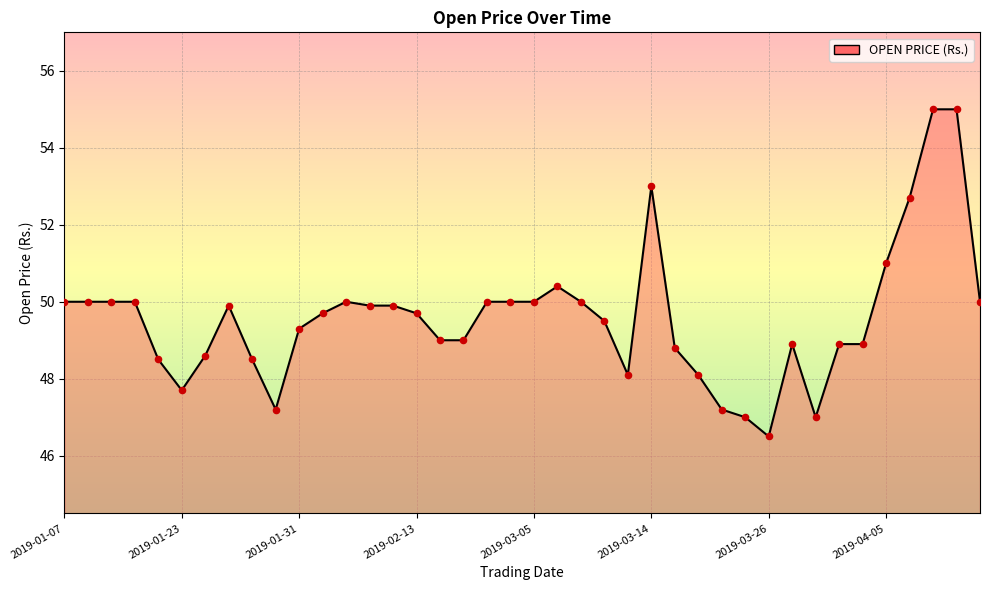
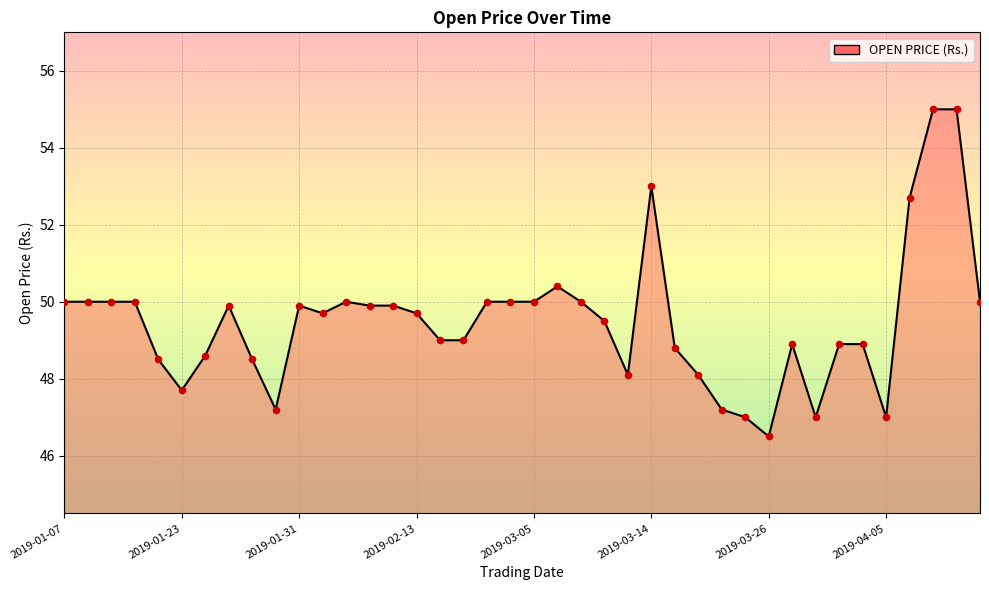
  {
    "2019-01-07": 50.0,
    "2019-01-23": 47.7,
-   "2019-01-31": 49.3,
+   "2019-01-31": 49.9,
    "2019-02-13": 49.7,
    "2019-03-05": 50.0,
    "2019-03-14": 53.0,
    "2019-03-26": 46.5,
-   "2019-04-05": 51
+   "2019-04-05": 47
  }
